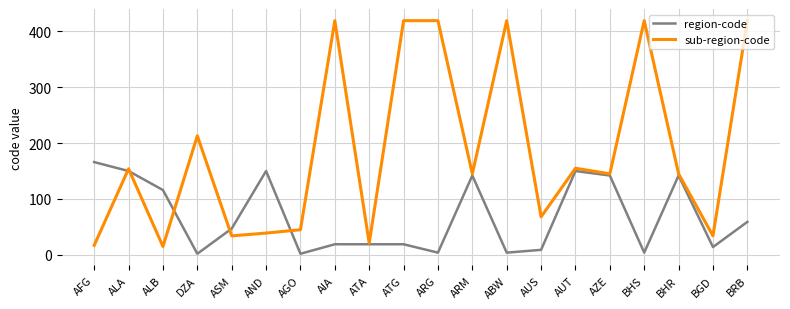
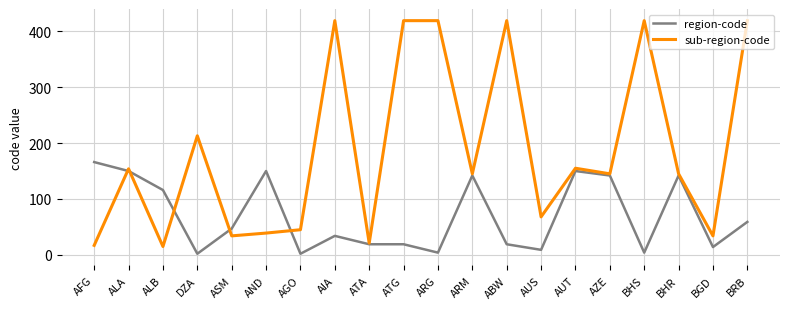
  {
    "region-code": {
      "AFG": 170,
      "ALB": 120,
      "DZA": 0,
      "ASM": 50,
      "AND": 150,
      "AGO": 0,
-     "AIA": 20,
+     "AIA": 30,
      "ATG": 20,
      "ARG": 0,
-     "ABW": 0,
+     "ABW": 20,
      "AUS": 10,
      "AUT": 150,
      "BHS": 0,
      "BGD": 10,
      "BRB": 60
    },
    "sub-region-code": {
      "AFG": 20,
      "ALB": 20,
      "DZA": 210,
      "ASM": 30,
      "AND": 40,
      "AGO": 50,
      "AIA": 420,
      "ATG": 420,
      "ARG": 420,
      "ABW": 420,
      "AUS": 70,
      "AUT": 160,
      "BHS": 420,
      "BGD": 30
    }
  }
